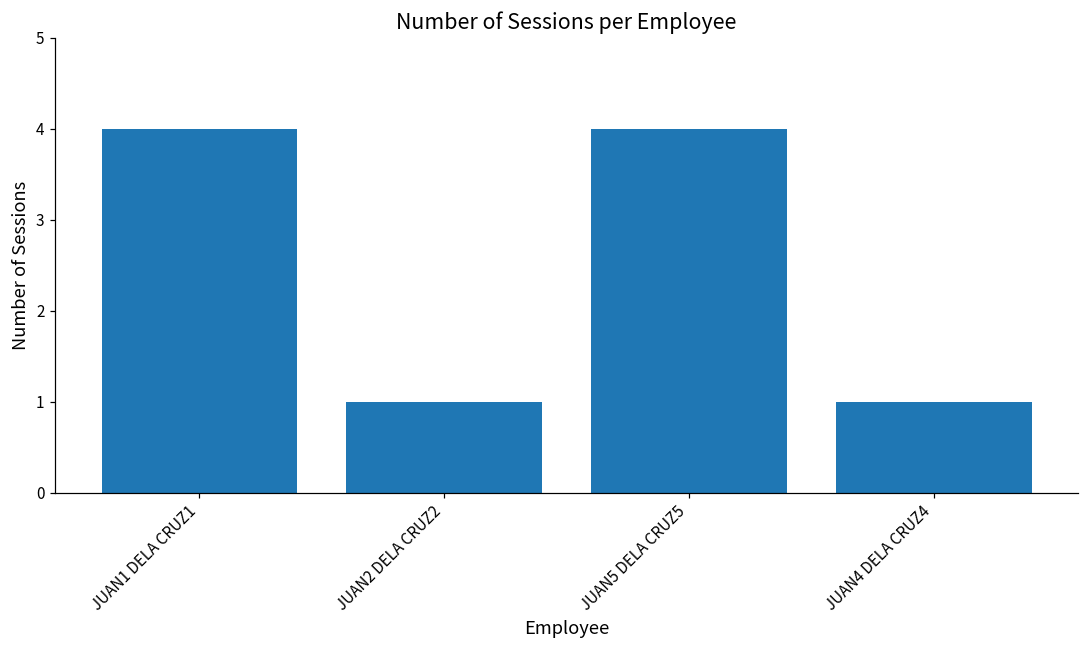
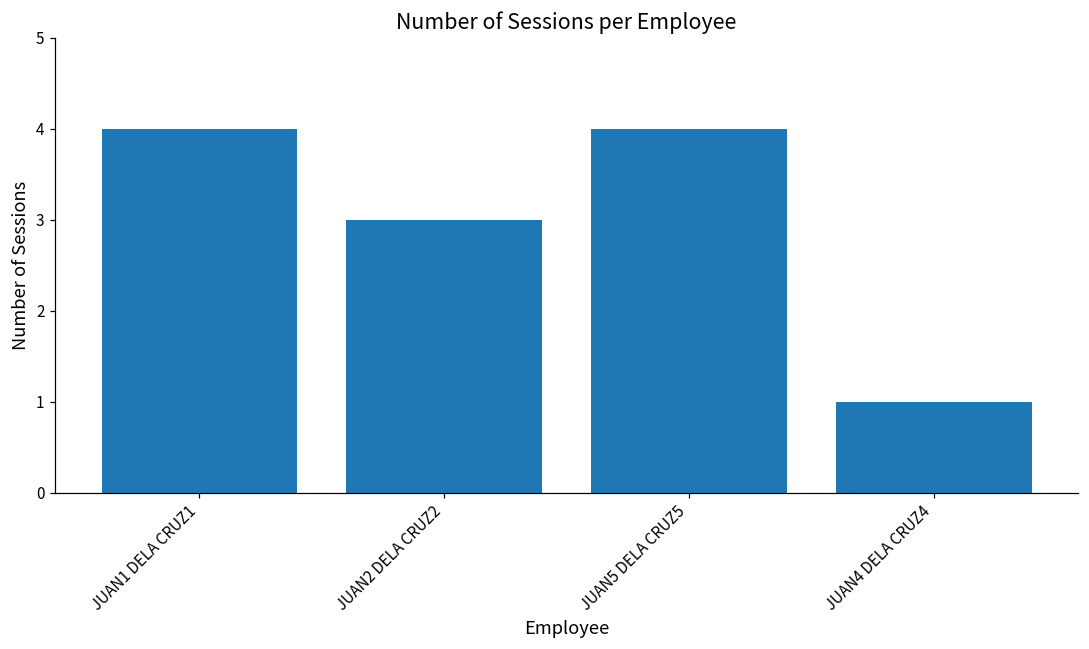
  {
    "JUAN1 DELA CRUZ1": 4,
-   "JUAN2 DELA CRUZ2": 1,
+   "JUAN2 DELA CRUZ2": 3,
    "JUAN5 DELA CRUZ5": 4,
    "JUAN4 DELA CRUZ4": 1
  }
